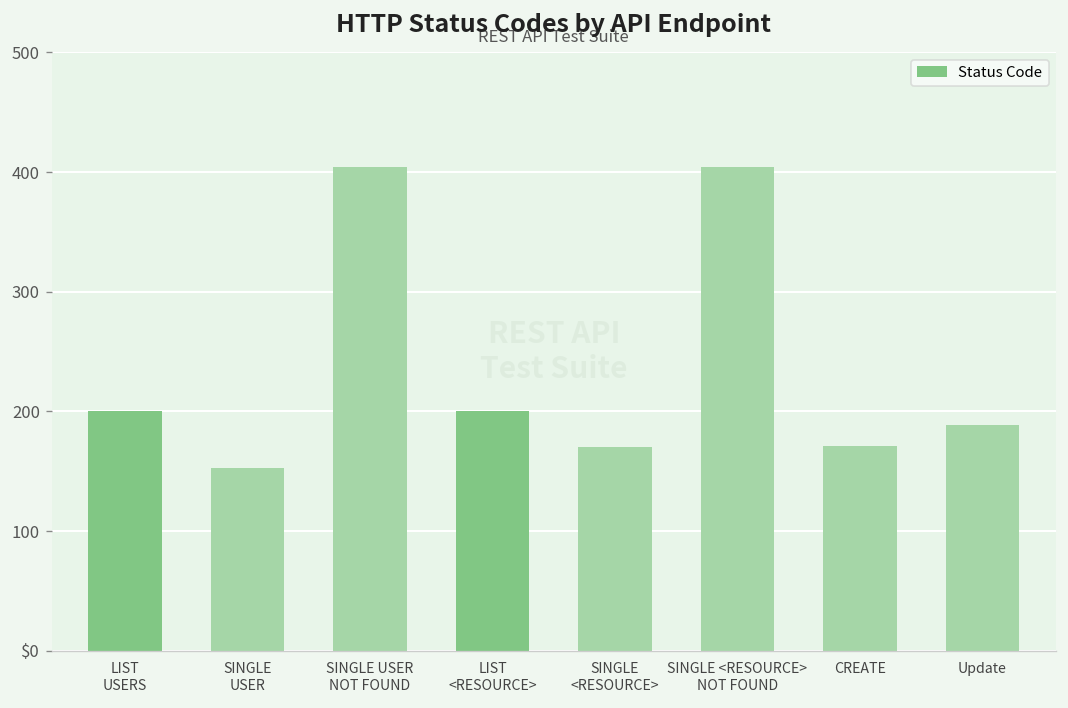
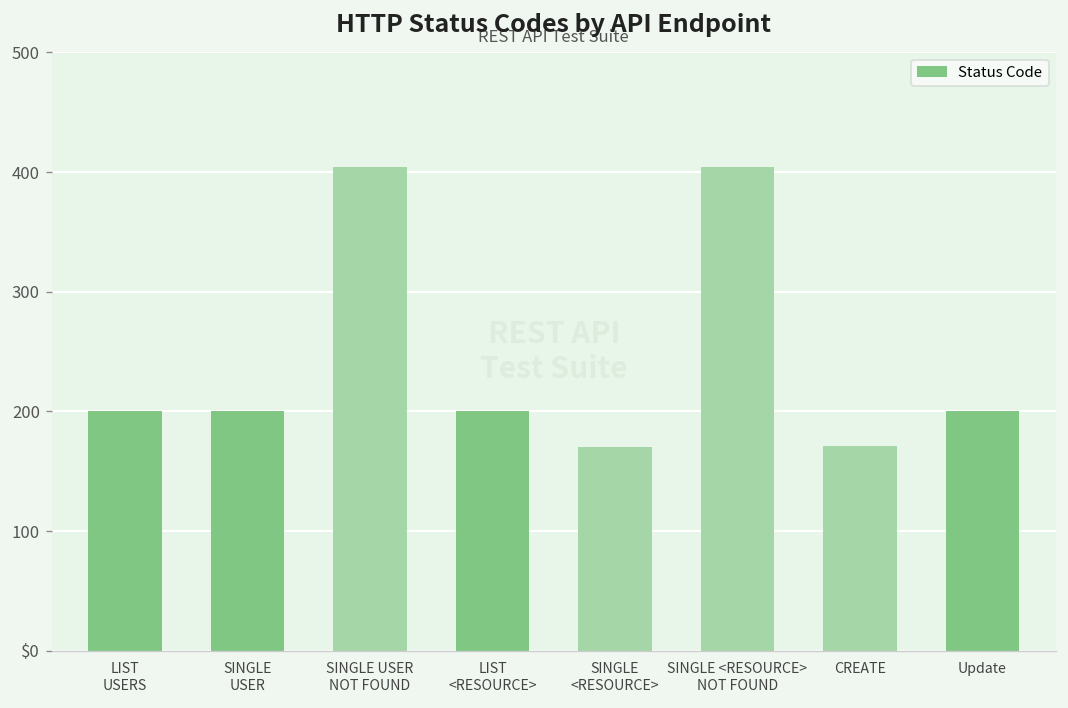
  {
    "LIST USERS": 200,
-   "SINGLE USER": 150,
+   "SINGLE USER": 200,
    "SINGLE USER NOT FOUND": 400,
    "LIST <RESOURCE>": 200,
    "SINGLE <RESOURCE>": 170,
    "SINGLE <RESOURCE> NOT FOUND": 400,
    "CREATE": 170,
-   "Update": 190
+   "Update": 200
  }
